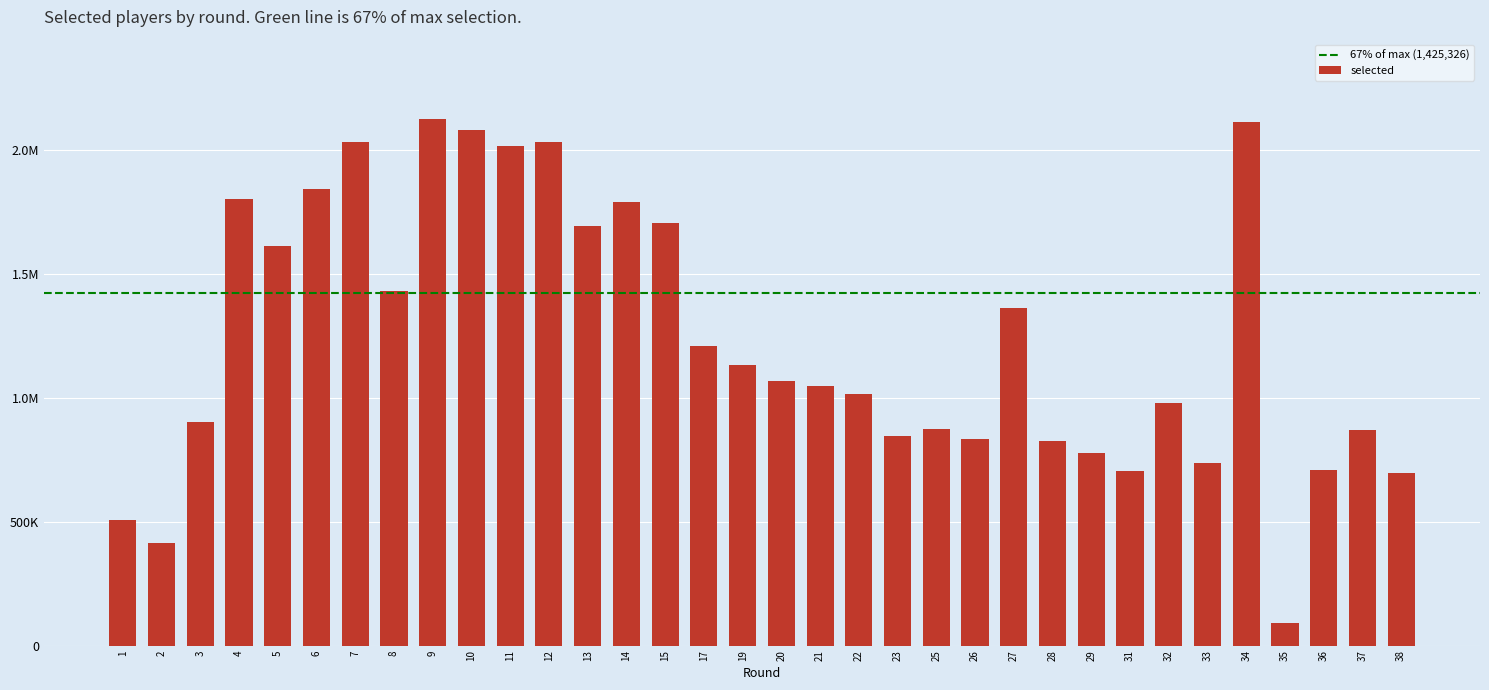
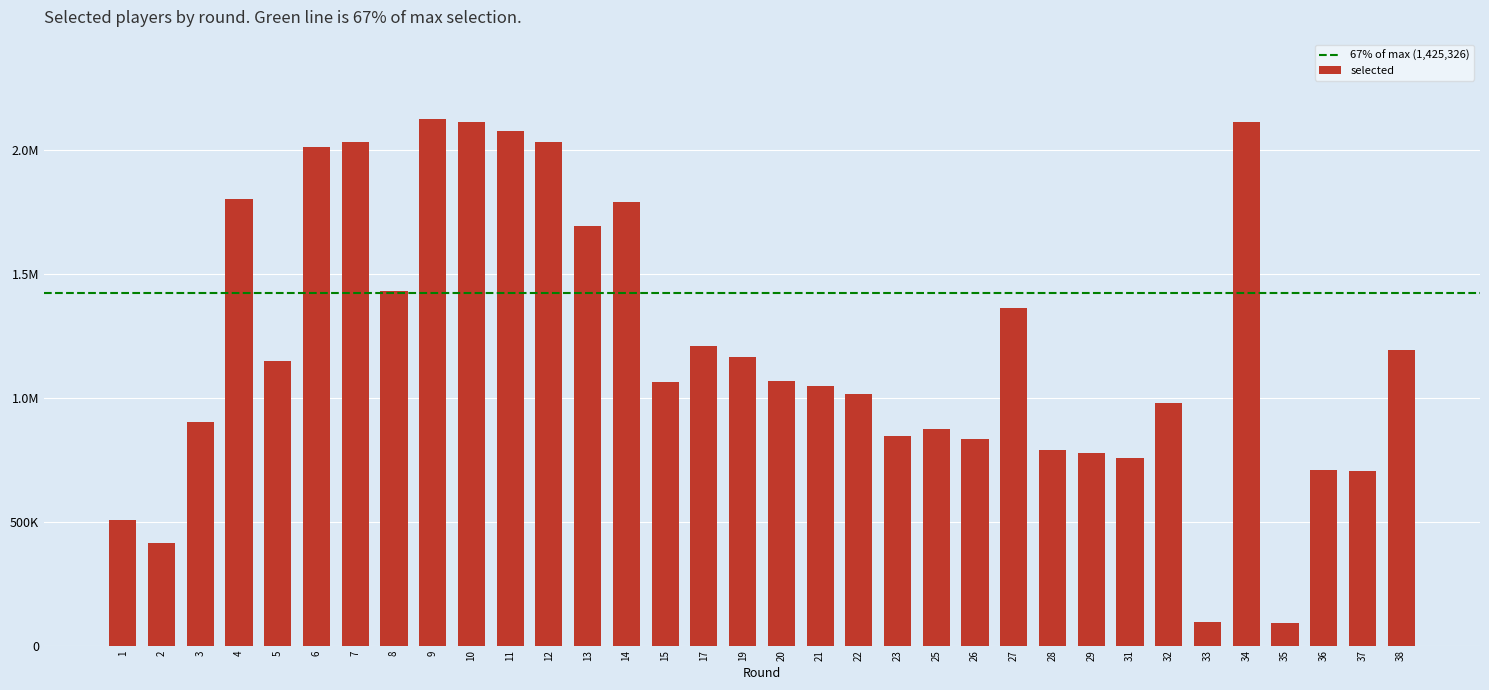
  {
    "1": 510000,
    "2": 420000,
    "3": 900000,
    "4": 1800000,
-   "5": 1610000,
-   "6": 1840000,
+   "5": 1150000,
+   "6": 2010000,
    "7": 2030000,
    "8": 1430000,
    "9": 2130000,
-   "10": 2080000,
-   "11": 2020000,
+   "10": 2120000,
+   "11": 2080000,
    "12": 2030000,
    "13": 1690000,
    "14": 1790000,
-   "15": 1710000,
+   "15": 1070000,
    "17": 1210000,
-   "19": 1130000,
+   "19": 1170000,
    "20": 1070000,
    "21": 1050000,
    "22": 1020000,
    "23": 850000,
    "25": 870000,
    "26": 830000,
    "27": 1360000,
-   "28": 830000,
+   "28": 790000,
    "29": 780000,
-   "31": 700000,
+   "31": 760000,
    "32": 980000,
-   "33": 740000,
+   "33": 90000,
    "34": 2110000,
    "35": 90000,
    "36": 710000,
-   "37": 870000,
-   "38": 700000
+   "37": 700000,
+   "38": 1200000
  }
